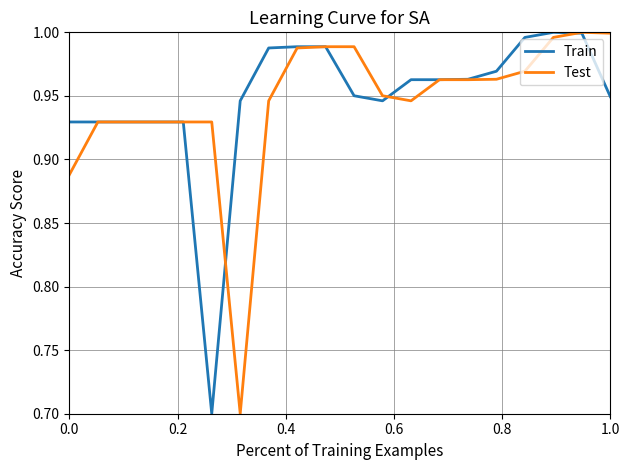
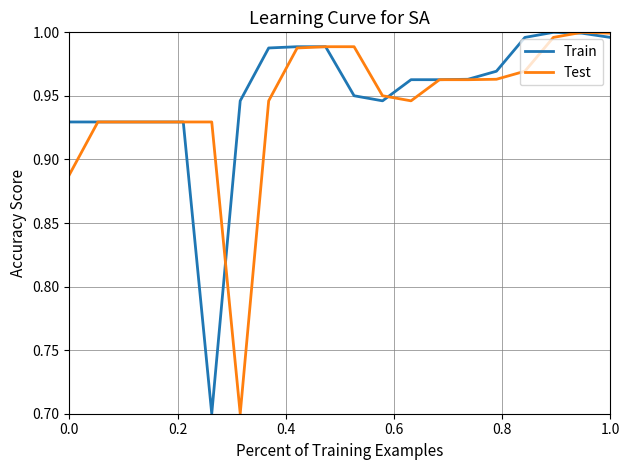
  {
    "Train": {
      "0.0": 0.929,
-     "1.0": 0.949
+     "1.0": 0.996
    },
    "Test": {
      "0.0": 0.888,
      "1.0": 0.999
    }
  }
